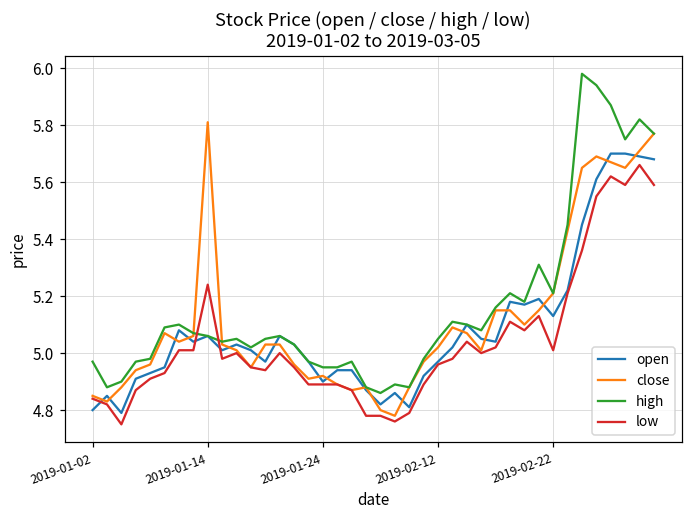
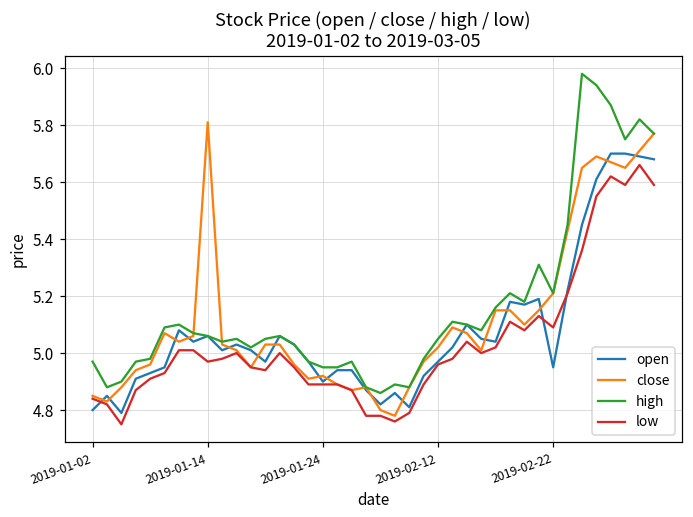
  {
    "open": {
      "2019-01-02": 4.80,
      "2019-01-24": 4.90,
      "2019-02-12": 4.97,
-     "2019-02-22": 5.13
+     "2019-02-22": 4.95
    },
    "close": {
      "2019-01-14": 5.81,
      "2019-01-24": 4.92,
      "2019-02-12": 5.02
    },
    "high": {
      "2019-01-02": 4.97,
      "2019-01-24": 4.95,
      "2019-02-12": 5.05
    },
    "low": {
-     "2019-01-14": 5.24,
+     "2019-01-14": 4.97,
      "2019-01-24": 4.89,
      "2019-02-12": 4.96,
-     "2019-02-22": 5.01
+     "2019-02-22": 5.09
    }
  }
